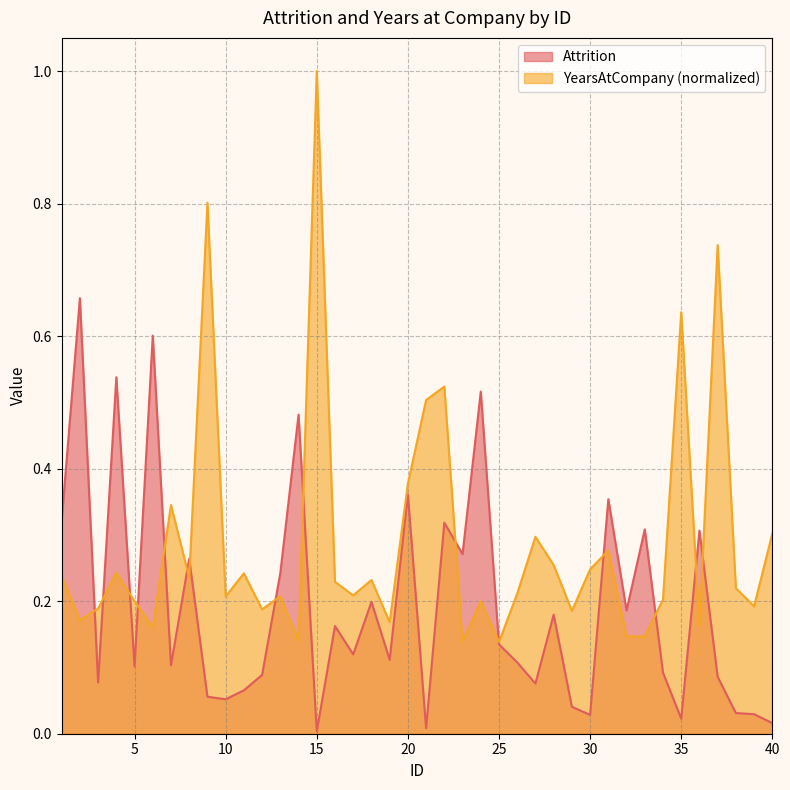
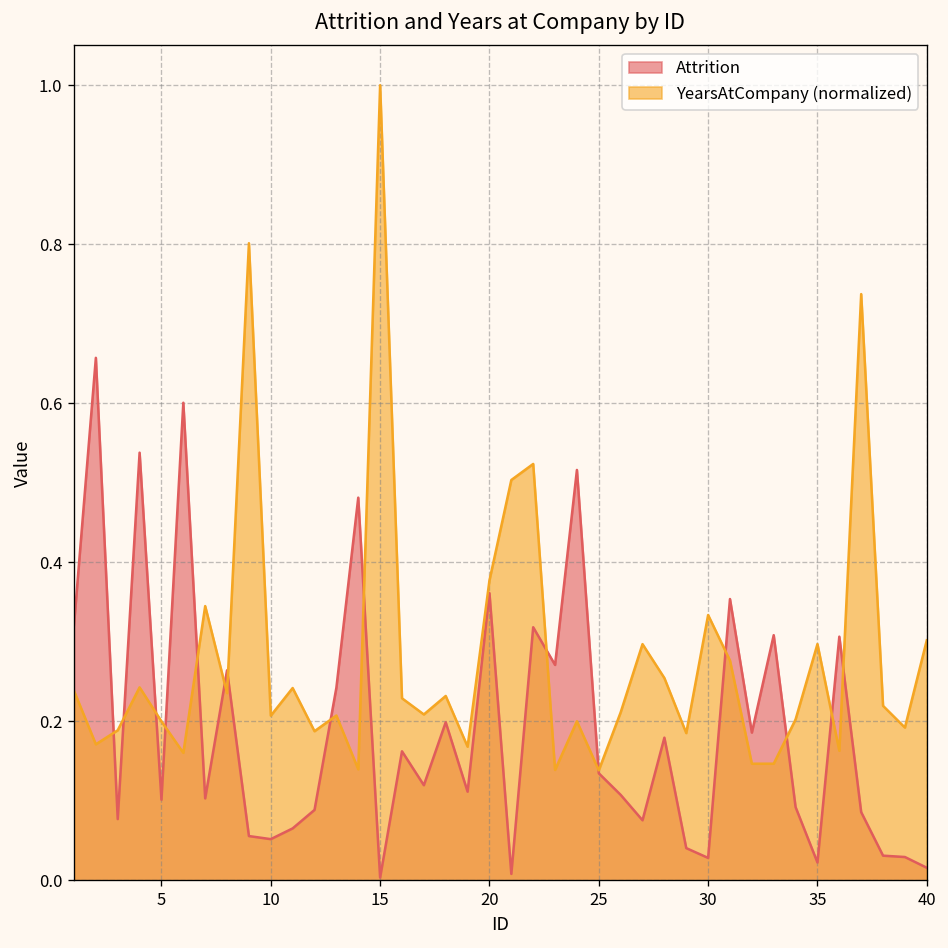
  {
    "Attrition": {
      "5": 0.10,
      "10": 0.05,
      "15": 0.00,
      "20": 0.36,
      "30": 0.03,
      "35": 0.02,
      "40": 0.02
    },
    "YearsAtCompany (normalized)": {
      "5": 0.20,
      "10": 0.21,
      "15": 1.00,
      "20": 0.38,
-     "30": 0.25,
-     "35": 0.64,
+     "30": 0.33,
+     "35": 0.30,
      "40": 0.30
    }
  }
